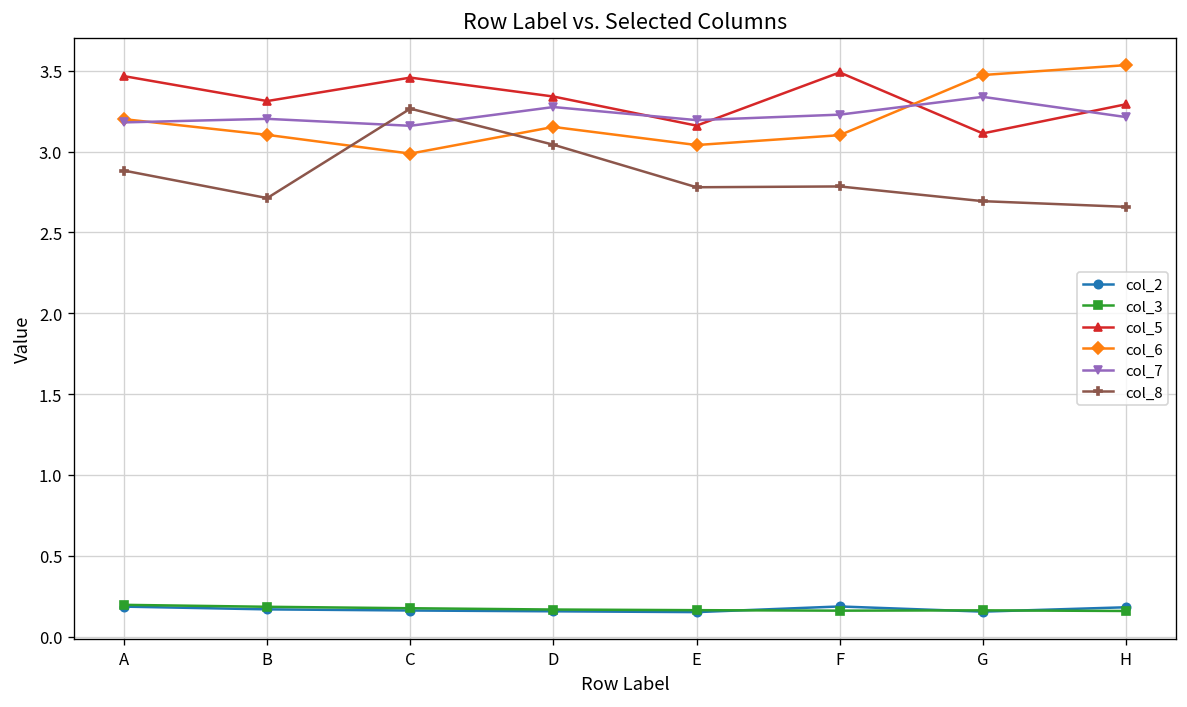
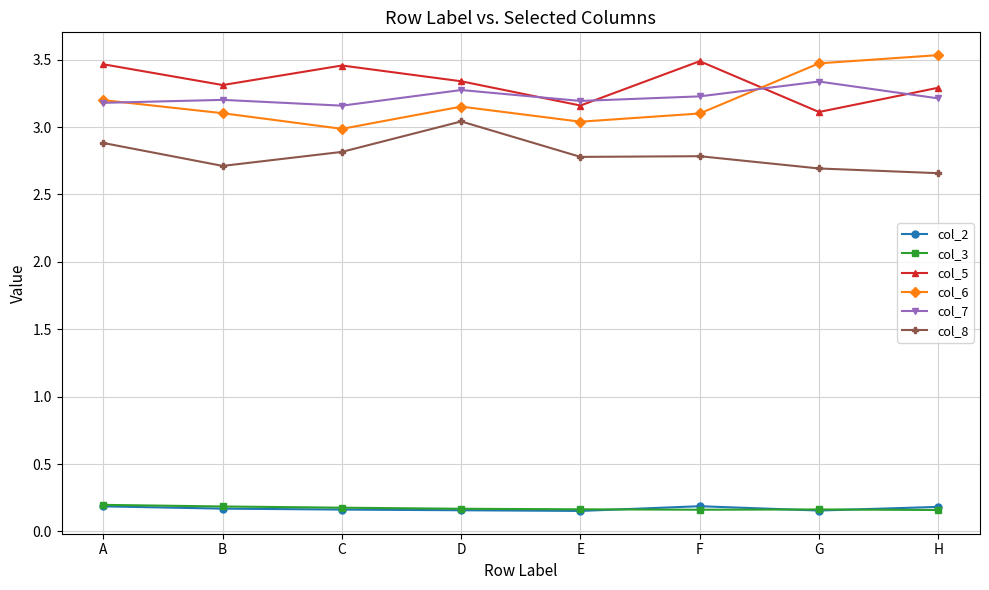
  {
    "col_2": {
      "F": 0.19,
      "H": 0.18
    },
    "col_3": {
      "F": 0.16,
      "H": 0.16
    },
    "col_5": {
      "A": 3.47,
      "B": 3.31,
      "C": 3.46,
      "D": 3.34,
      "E": 3.16,
      "F": 3.49,
      "G": 3.11,
      "H": 3.29
    },
    "col_6": {
      "A": 3.20,
      "B": 3.10,
      "C": 2.99,
      "D": 3.15,
      "E": 3.04,
      "F": 3.10,
      "G": 3.47,
      "H": 3.53
    },
    "col_7": {
      "A": 3.18,
      "B": 3.20,
      "C": 3.16,
      "D": 3.28,
      "E": 3.19,
      "F": 3.23,
      "G": 3.34,
      "H": 3.21
    },
    "col_8": {
      "A": 2.88,
      "B": 2.71,
-     "C": 3.27,
+     "C": 2.82,
      "D": 3.04,
      "E": 2.78,
      "F": 2.78,
      "G": 2.69,
      "H": 2.66
    }
  }
